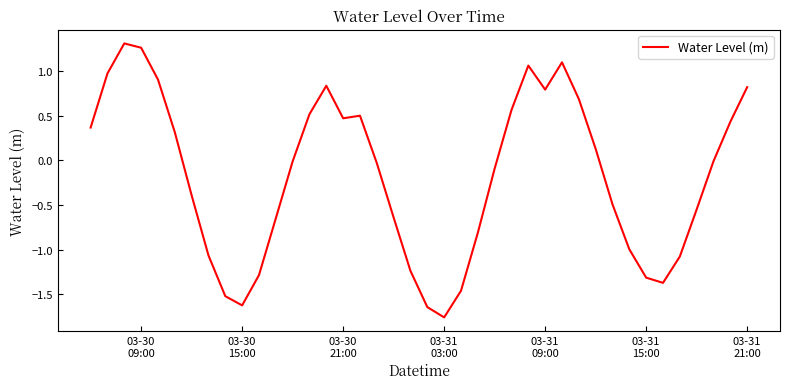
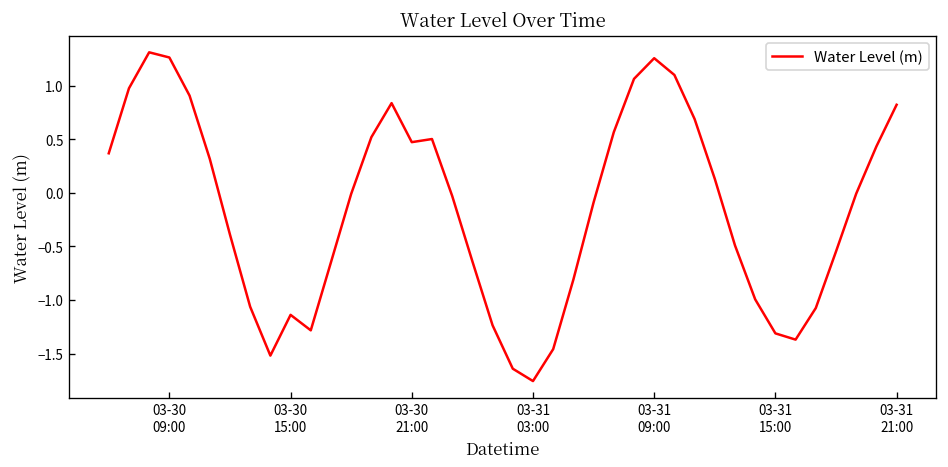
  {
    "03-30 09:00": 1.3,
-   "03-30 15:00": -1.6,
+   "03-30 15:00": -1.1,
    "03-30 21:00": 0.5,
    "03-31 03:00": -1.8,
-   "03-31 09:00": 0.8,
+   "03-31 09:00": 1.3,
    "03-31 15:00": -1.3,
    "03-31 21:00": 0.8
  }
